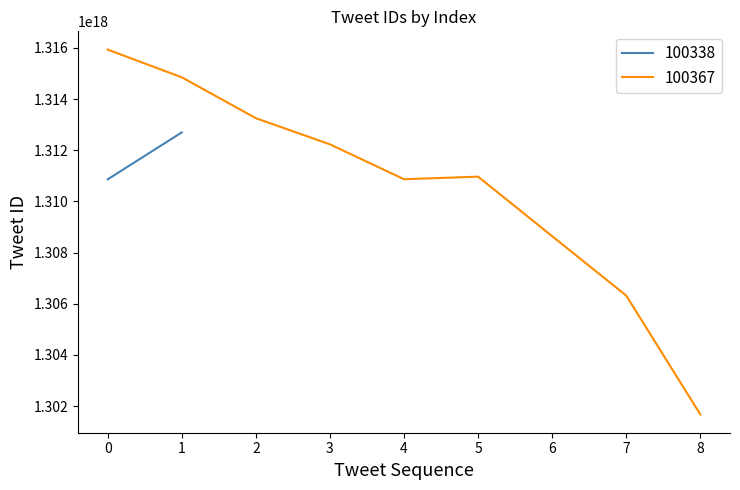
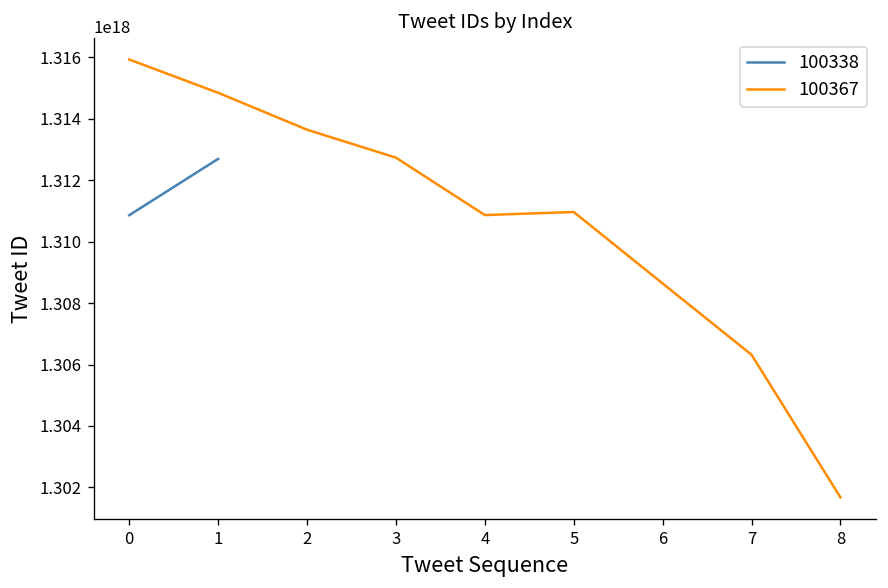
  {
    "100338": {
      "0": 1310900000000000000,
      "1": 1312700000000000000
    },
    "100367": {
      "0": 1315900000000000000,
      "1": 1314900000000000000,
-     "2": 1313300000000000000,
-     "3": 1312200000000000000,
+     "2": 1313600000000000000,
+     "3": 1312700000000000000,
      "4": 1310900000000000000,
      "5": 1311000000000000000,
      "6": 1308600000000000000,
      "7": 1306300000000000000,
      "8": 1301700000000000000
    }
  }
